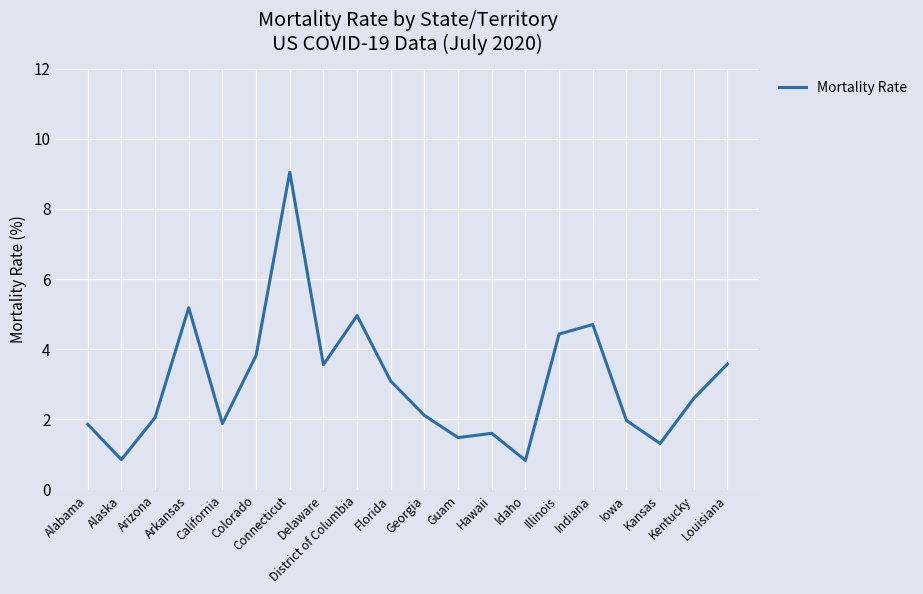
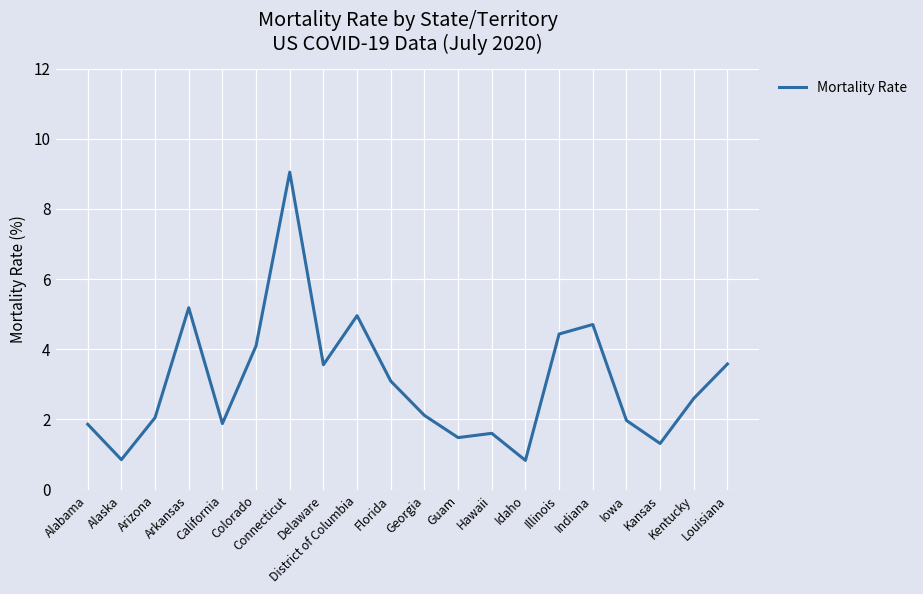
  {
    "Alabama": 1.9,
    "Alaska": 0.9,
    "Arizona": 2.1,
    "Arkansas": 5.2,
    "California": 1.9,
-   "Colorado": 3.8,
+   "Colorado": 4.1,
    "Connecticut": 9.0,
    "Delaware": 3.6,
    "District of Columbia": 5.0,
    "Florida": 3.1,
    "Georgia": 2.1,
    "Guam": 1.5,
    "Hawaii": 1.6,
    "Idaho": 0.8,
    "Illinois": 4.4,
    "Indiana": 4.7,
    "Iowa": 2.0,
    "Kansas": 1.3,
    "Kentucky": 2.6,
    "Louisiana": 3.6
  }
